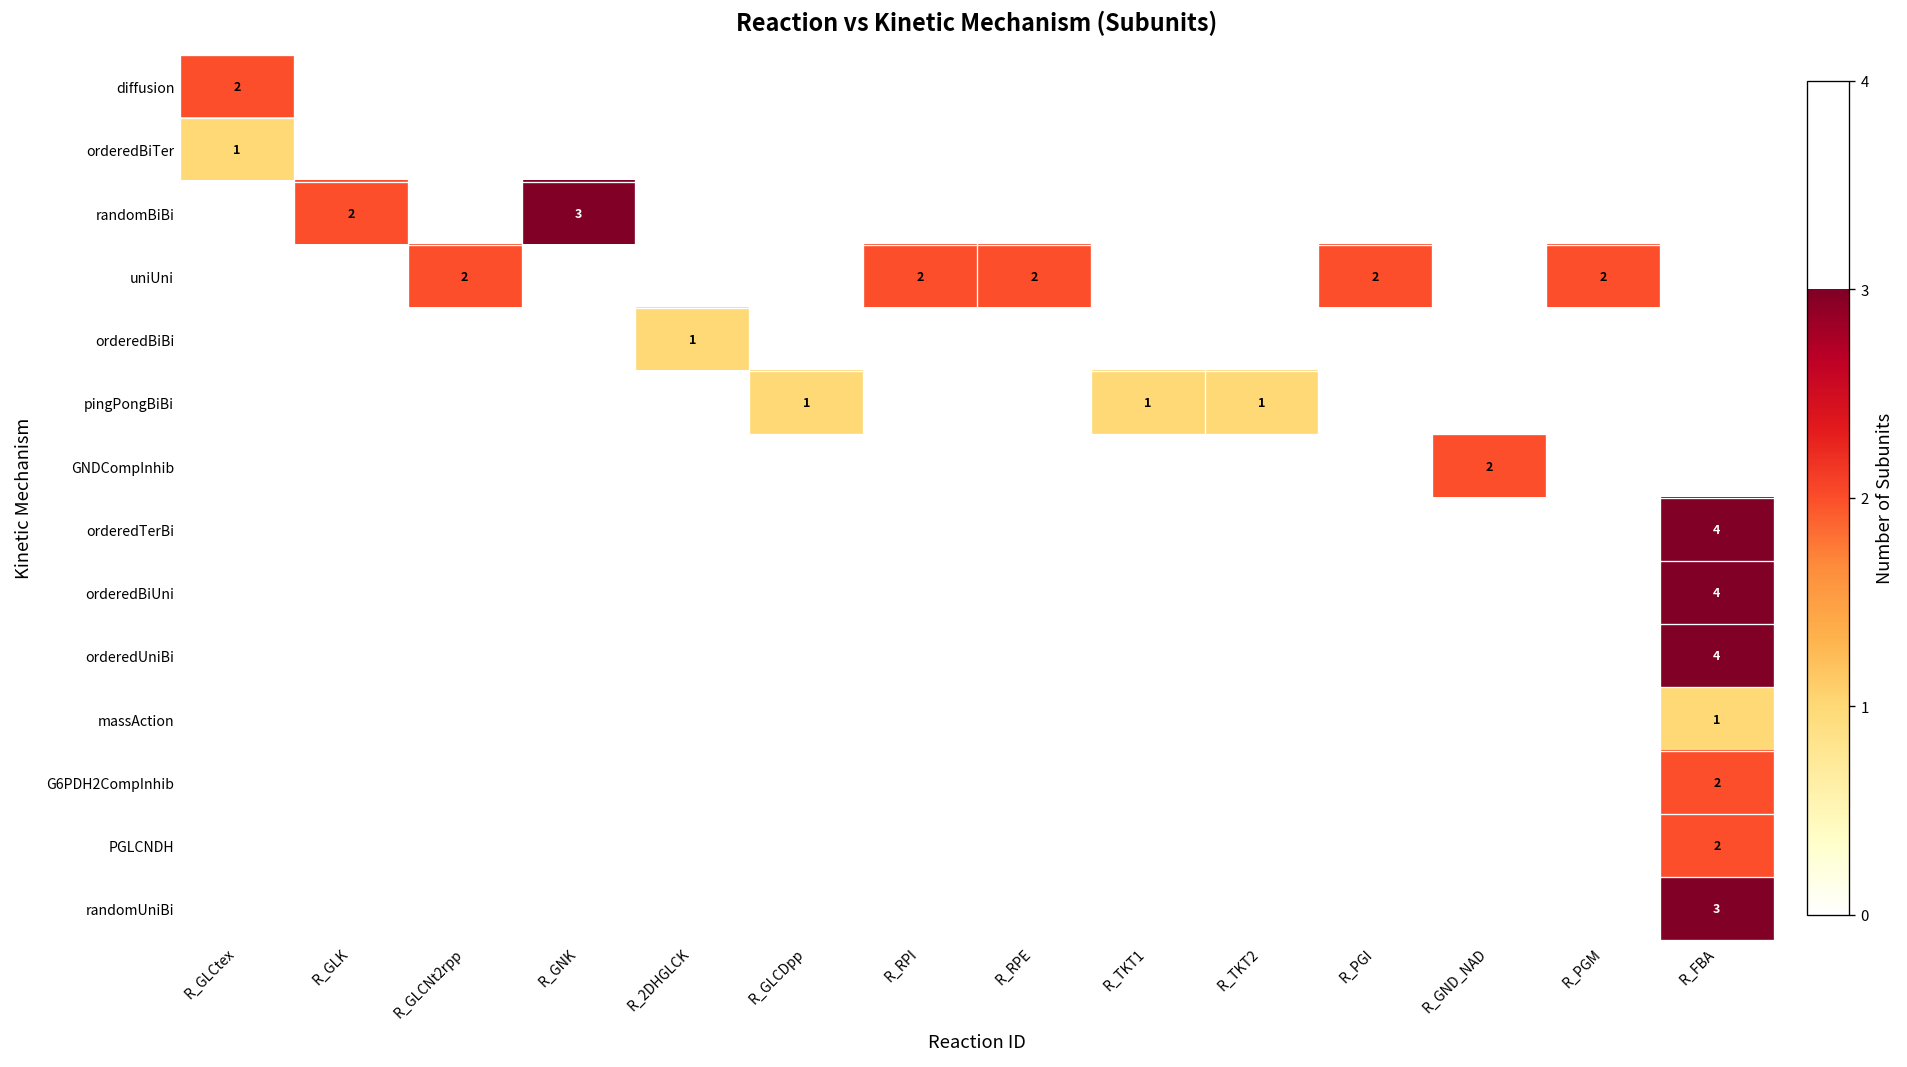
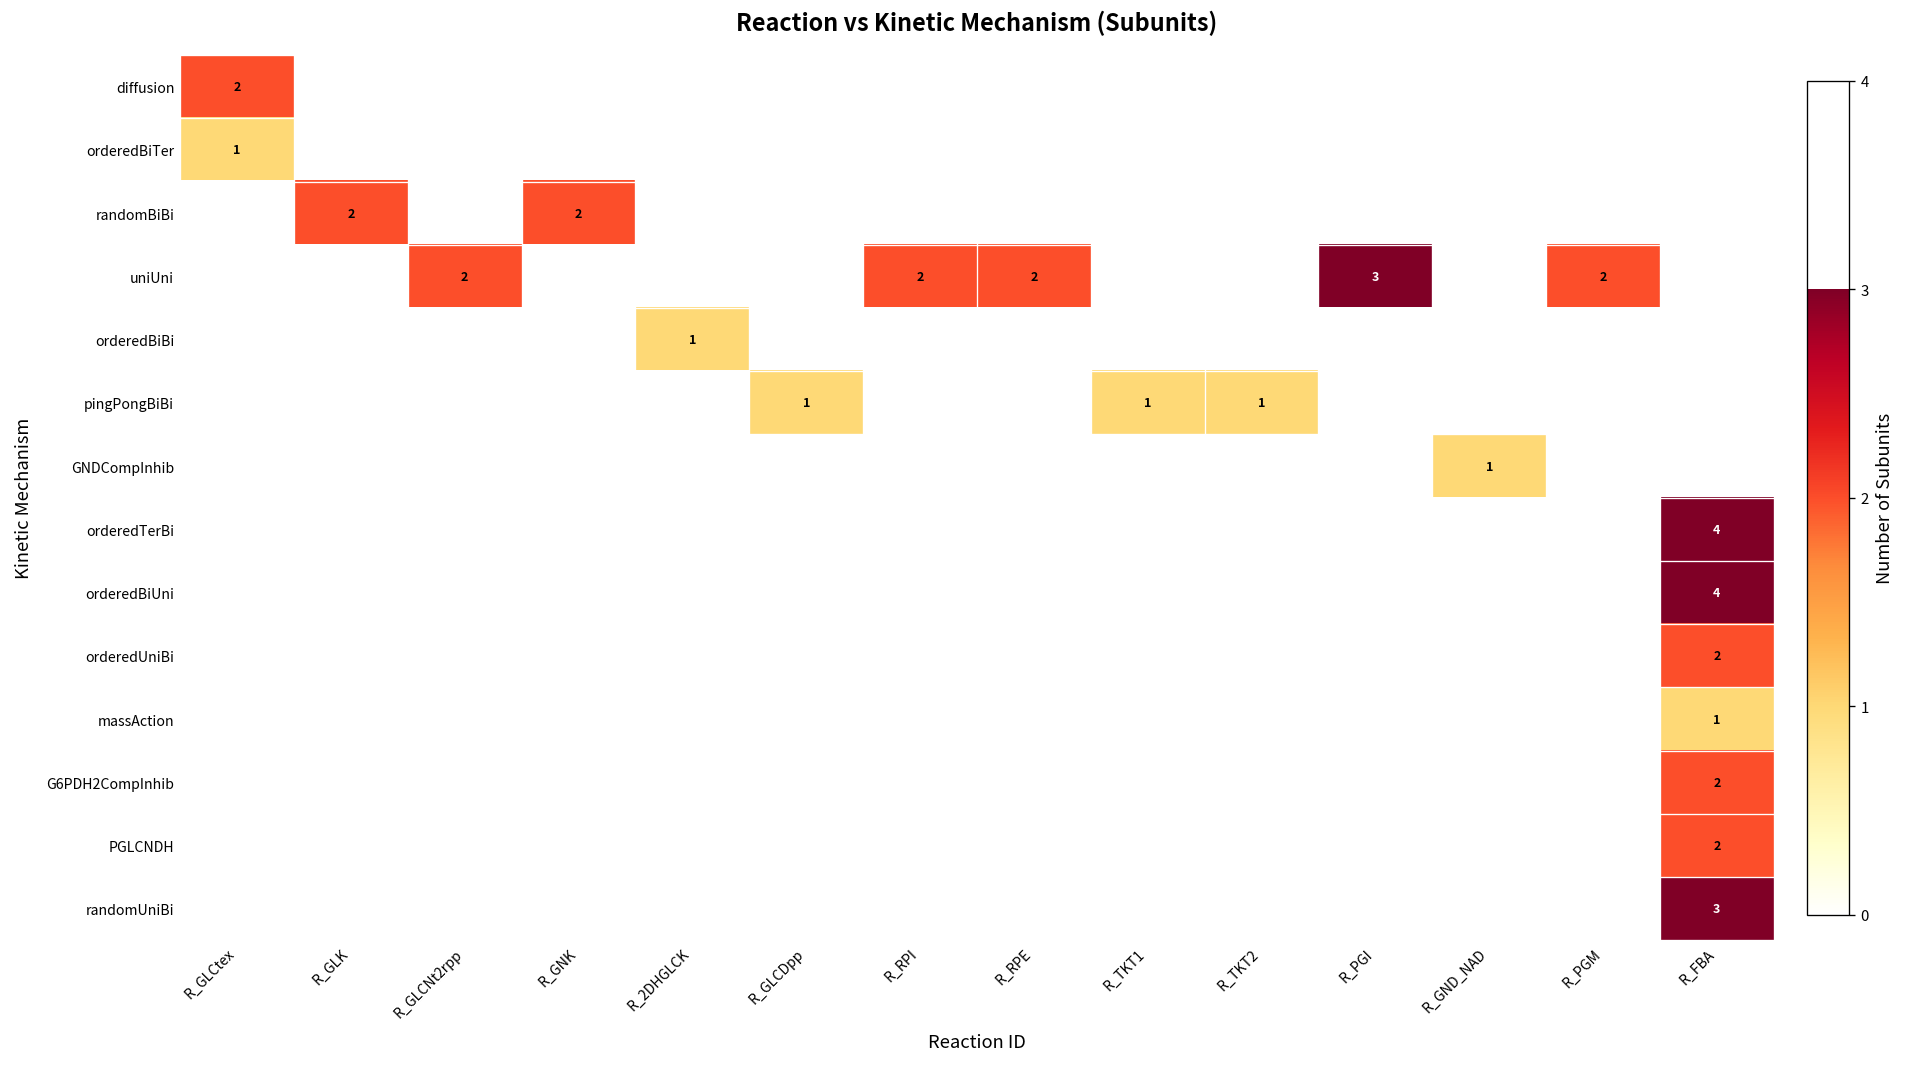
  {
    "diffusion": {
      "R_GLCtex": 2
    },
    "orderedBiTer": {
      "R_GLCtex": 1
    },
    "randomBiBi": {
      "R_GLK": 2,
-     "R_GNK": 3
+     "R_GNK": 2
    },
    "uniUni": {
      "R_GLCNt2rpp": 2,
      "R_RPI": 2,
      "R_RPE": 2,
-     "R_PGI": 2,
+     "R_PGI": 3,
      "R_PGM": 2
    },
    "orderedBiBi": {
      "R_2DHGLCK": 1
    },
    "pingPongBiBi": {
      "R_GLCDpp": 1,
      "R_TKT1": 1,
      "R_TKT2": 1
    },
    "GNDCompInhib": {
-     "R_GND_NAD": 2
+     "R_GND_NAD": 1
    },
    "orderedTerBi": {
      "R_FBA": 4
    },
    "orderedBiUni": {
      "R_FBA": 4
    },
    "orderedUniBi": {
-     "R_FBA": 4
+     "R_FBA": 2
    },
    "massAction": {
      "R_FBA": 1
    },
    "G6PDH2CompInhib": {
      "R_FBA": 2
    },
    "PGLCNDH": {
      "R_FBA": 2
    },
    "randomUniBi": {
      "R_FBA": 3
    }
  }
